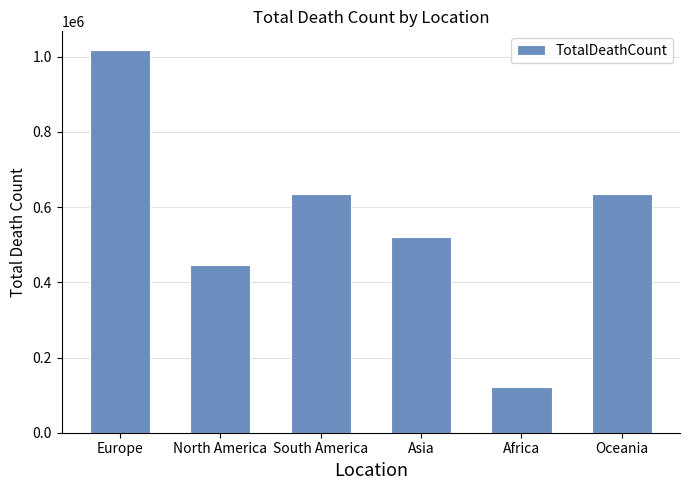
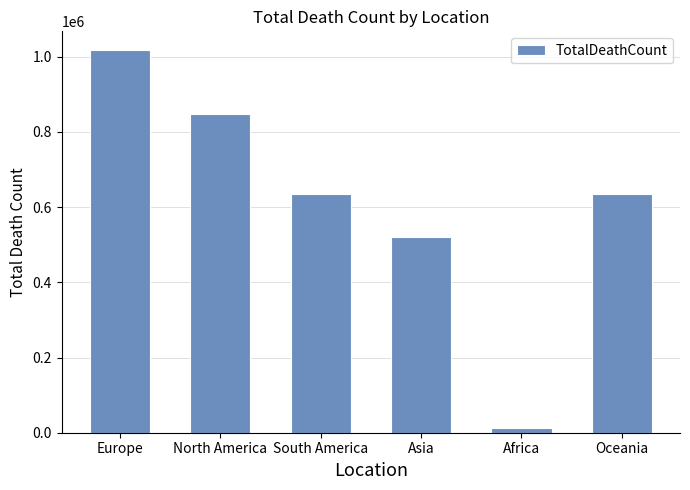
  {
    "Europe": 1020000,
-   "North America": 450000,
+   "North America": 850000,
    "South America": 630000,
    "Asia": 520000,
-   "Africa": 120000,
+   "Africa": 10000,
    "Oceania": 630000
  }
